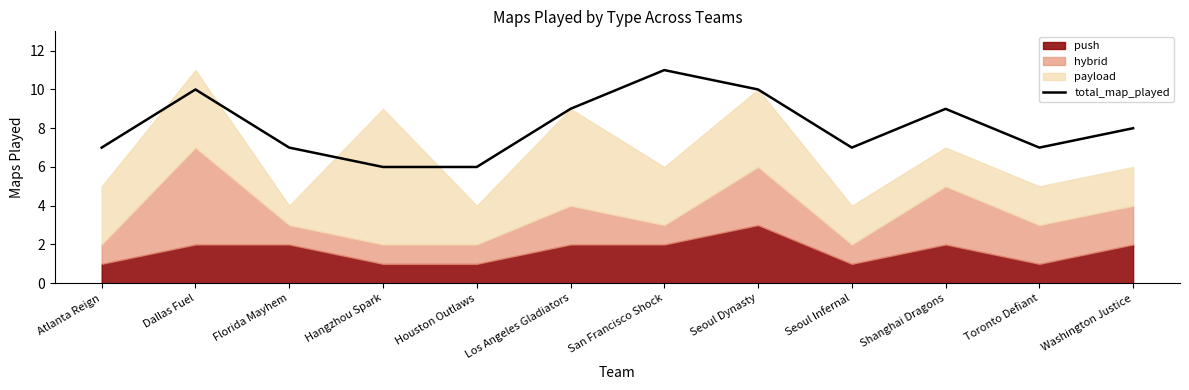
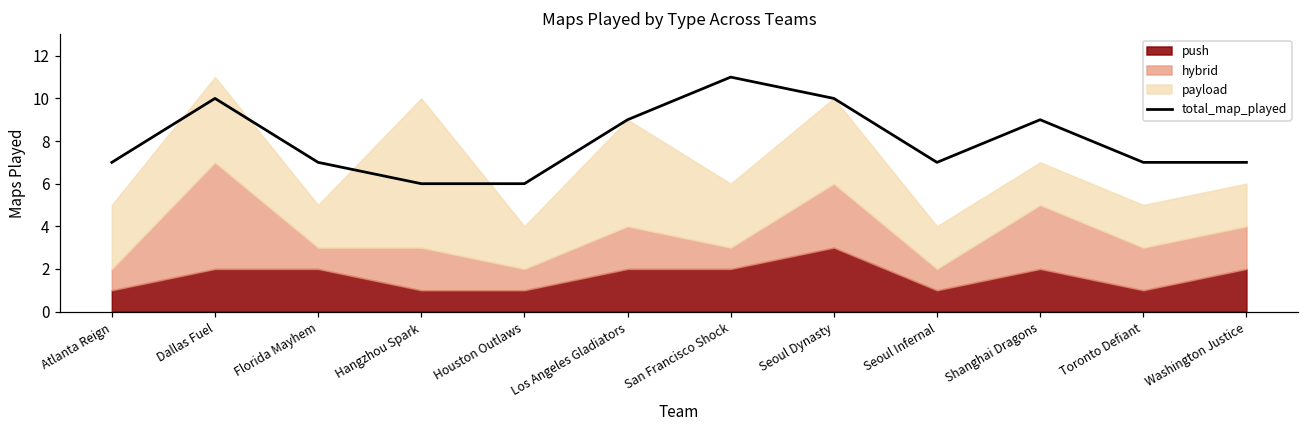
  {
    "total_map_played": {
      "Atlanta Reign": 7,
      "Dallas Fuel": 10,
      "Florida Mayhem": 7,
      "Hangzhou Spark": 6,
      "Houston Outlaws": 6,
      "San Francisco Shock": 11,
      "Seoul Infernal": 7,
      "Shanghai Dragons": 9,
      "Toronto Defiant": 7,
-     "Washington Justice": 8
+     "Washington Justice": 7
    },
    "push": {
      "Atlanta Reign": 1,
      "Dallas Fuel": 2,
      "Florida Mayhem": 2,
      "Hangzhou Spark": 1,
      "Houston Outlaws": 1,
      "Los Angeles Gladiators": 2,
      "San Francisco Shock": 2,
      "Seoul Dynasty": 3,
      "Seoul Infernal": 1,
      "Shanghai Dragons": 2,
      "Toronto Defiant": 1,
      "Washington Justice": 2
    },
    "hybrid": {
-     "Hangzhou Spark": 1
+     "Hangzhou Spark": 2
    },
    "payload": {
-     "Florida Mayhem": 1
+     "Florida Mayhem": 2
    }
  }
